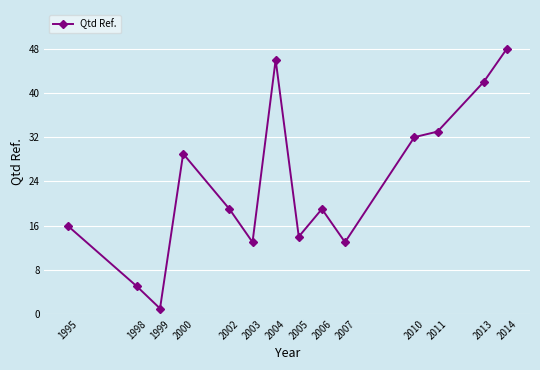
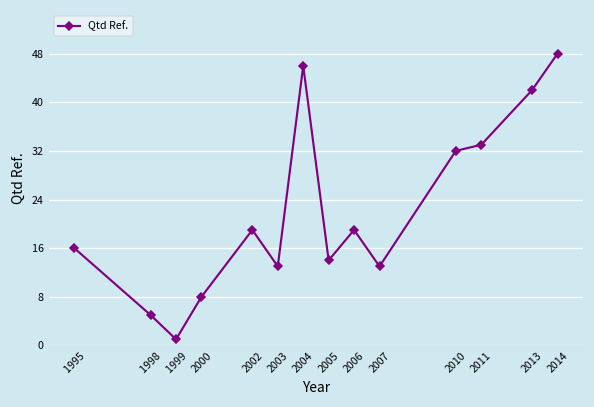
  {
    "1995": 16,
    "1998": 5,
    "1999": 1,
-   "2000": 29,
+   "2000": 8,
    "2002": 19,
    "2003": 13,
    "2004": 46,
    "2005": 14,
    "2006": 19,
    "2007": 13,
    "2010": 32,
    "2011": 33,
    "2013": 42,
    "2014": 48
  }
